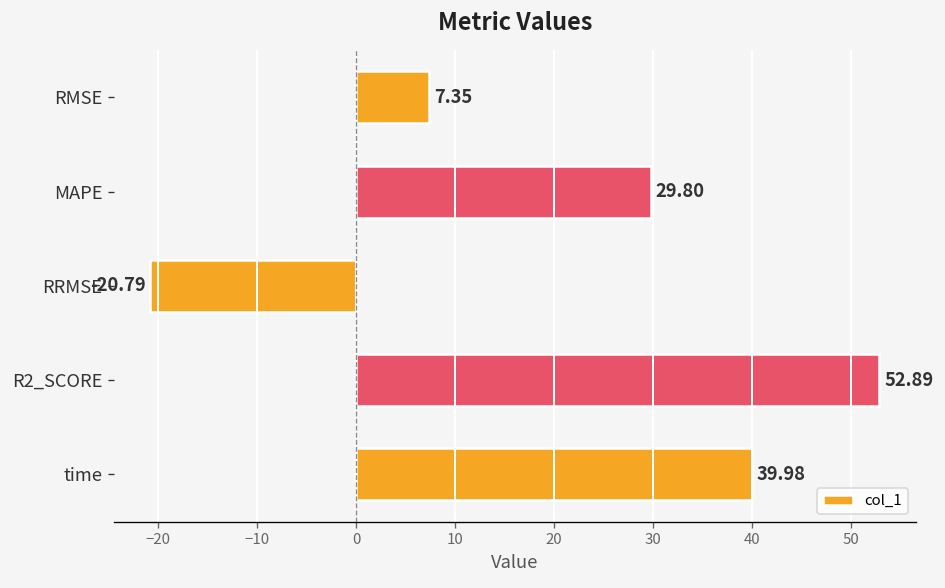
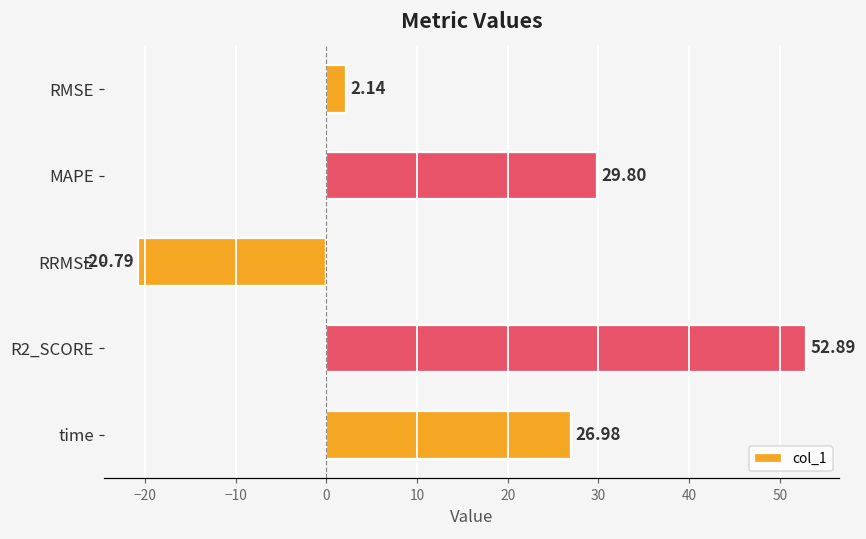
  {
-   "RMSE": 7.35,
+   "RMSE": 2.14,
    "MAPE": 29.80,
    "RRMSE": -20.79,
    "R2_SCORE": 52.89,
-   "time": 39.98
+   "time": 26.98
  }
